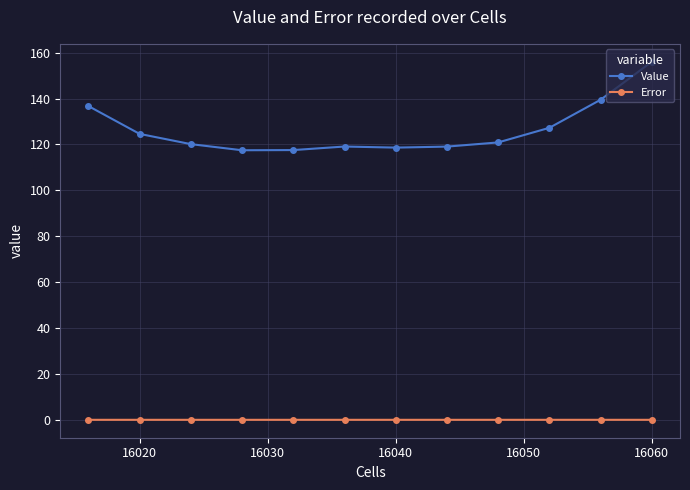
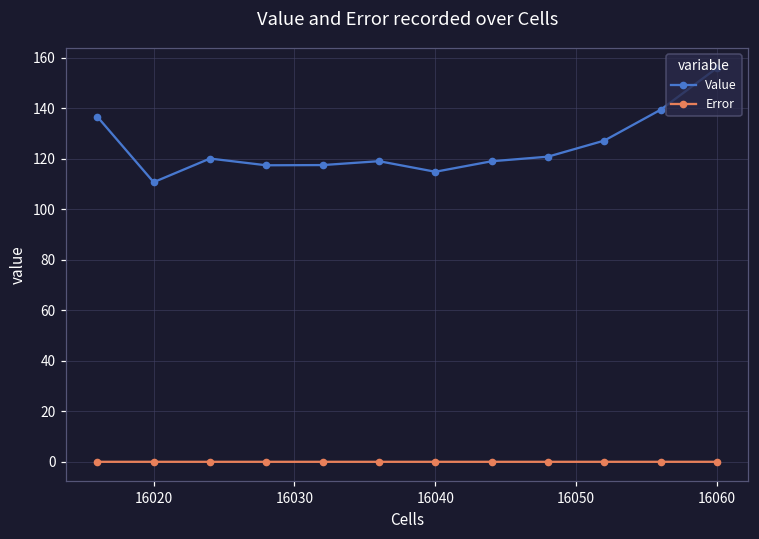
  {
    "Value": {
-     "16020": 125,
-     "16040": 119
+     "16020": 111,
+     "16040": 115
    },
    "Error": {
      "16020": 0,
      "16040": 0,
      "16060": 0
    }
  }
